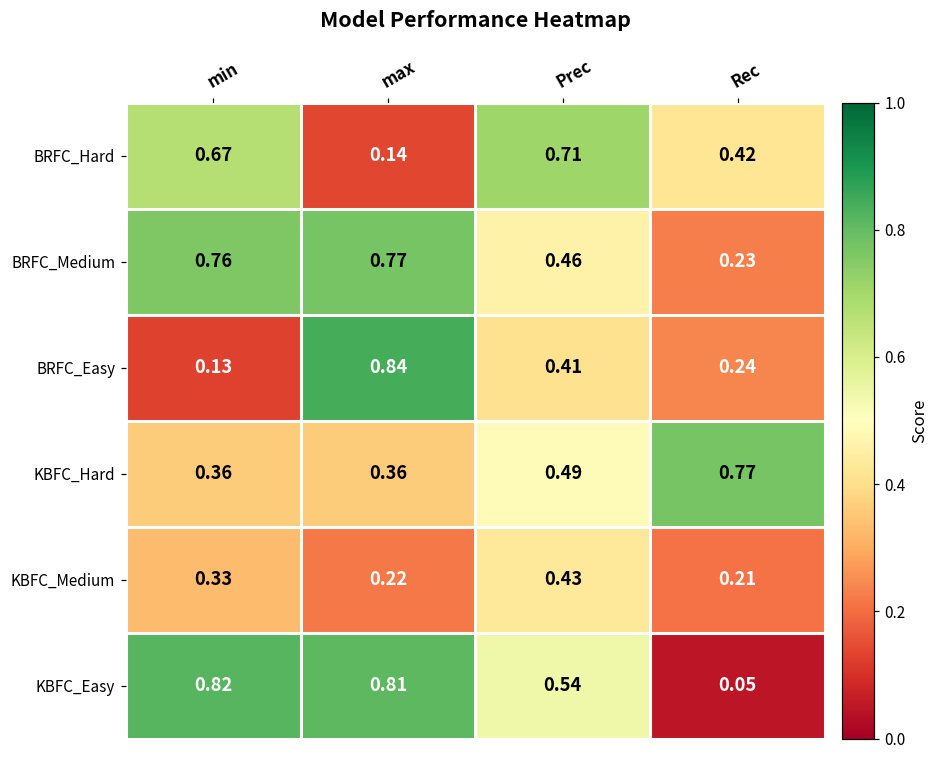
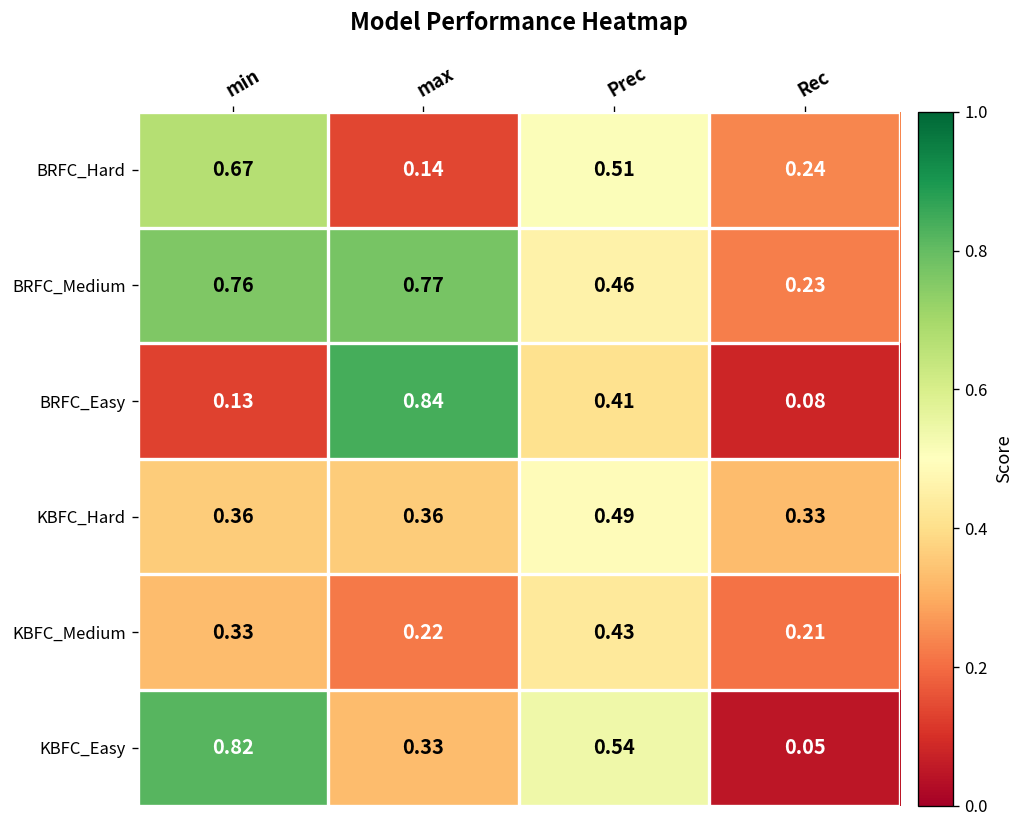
  {
    "BRFC_Hard": {
      "min": 0.67,
      "max": 0.14,
-     "Prec": 0.71,
-     "Rec": 0.42
+     "Prec": 0.51,
+     "Rec": 0.24
    },
    "BRFC_Medium": {
      "min": 0.76,
      "max": 0.77,
      "Prec": 0.46,
      "Rec": 0.23
    },
    "BRFC_Easy": {
      "min": 0.13,
      "max": 0.84,
      "Prec": 0.41,
-     "Rec": 0.24
+     "Rec": 0.08
    },
    "KBFC_Hard": {
      "min": 0.36,
      "max": 0.36,
      "Prec": 0.49,
-     "Rec": 0.77
+     "Rec": 0.33
    },
    "KBFC_Medium": {
      "min": 0.33,
      "max": 0.22,
      "Prec": 0.43,
      "Rec": 0.21
    },
    "KBFC_Easy": {
      "min": 0.82,
-     "max": 0.81,
+     "max": 0.33,
      "Prec": 0.54,
      "Rec": 0.05
    }
  }
